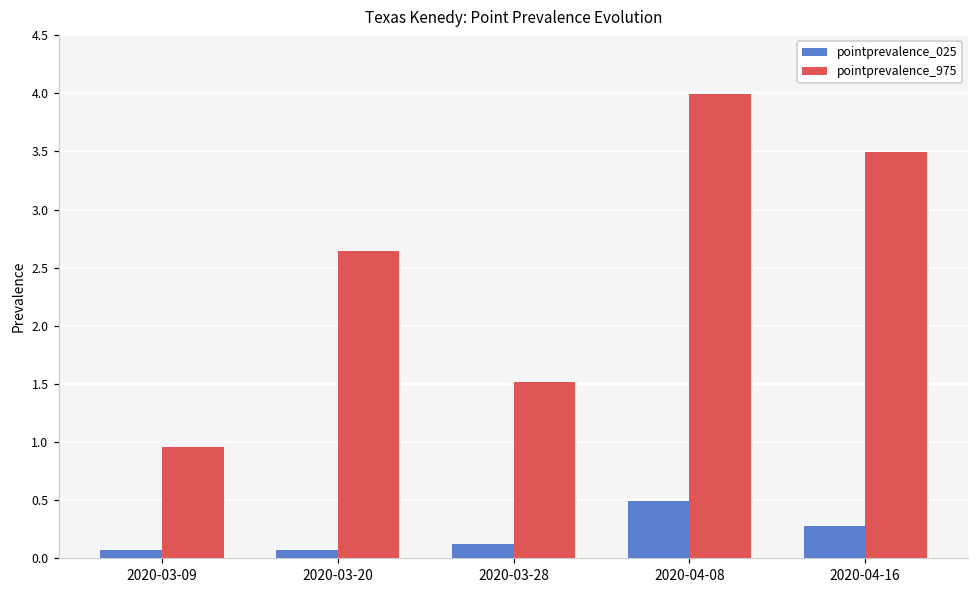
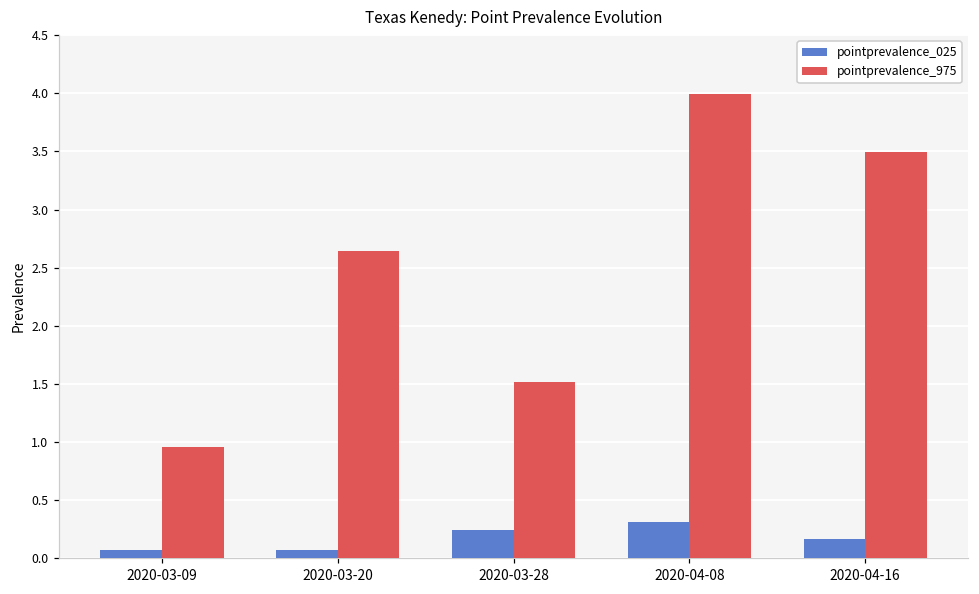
  {
    "pointprevalence_025": {
      "2020-03-09": 0.07,
      "2020-03-20": 0.07,
-     "2020-03-28": 0.12,
-     "2020-04-08": 0.49,
-     "2020-04-16": 0.27
+     "2020-03-28": 0.24,
+     "2020-04-08": 0.31,
+     "2020-04-16": 0.17
    },
    "pointprevalence_975": {
      "2020-03-09": 0.95,
      "2020-03-20": 2.65,
      "2020-03-28": 1.51,
      "2020-04-08": 4.00,
      "2020-04-16": 3.50
    }
  }
